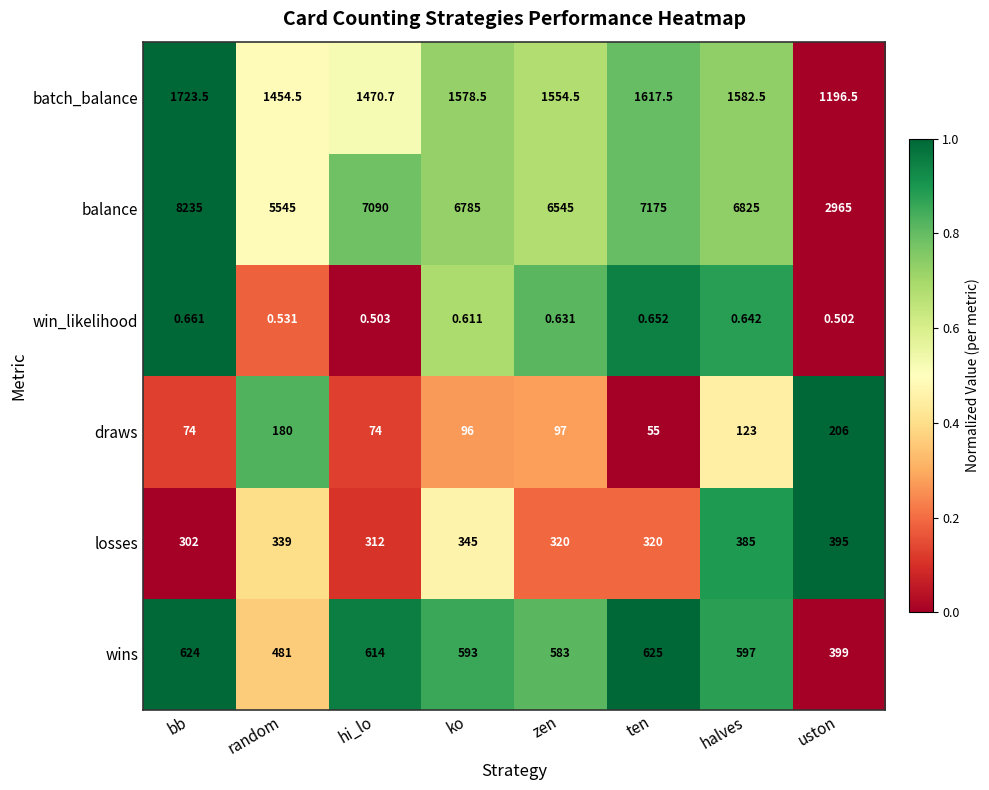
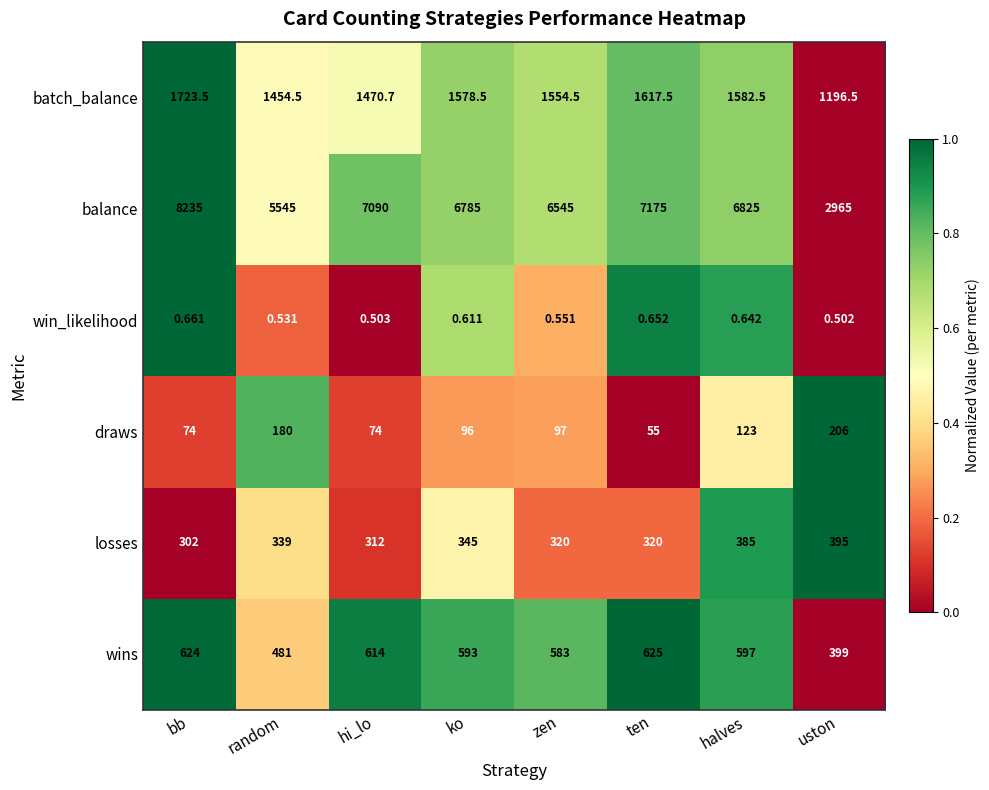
  {
    "batch_balance": {
      "bb": 1723.5,
      "random": 1454.5,
      "hi_lo": 1470.7,
      "ko": 1578.5,
      "zen": 1554.5,
      "ten": 1617.5,
      "halves": 1582.5,
      "uston": 1196.5
    },
    "balance": {
      "bb": 8235,
      "random": 5545,
      "hi_lo": 7090,
      "ko": 6785,
      "zen": 6545,
      "ten": 7175,
      "halves": 6825,
      "uston": 2965
    },
    "win_likelihood": {
      "bb": 0.661,
      "random": 0.531,
      "hi_lo": 0.503,
      "ko": 0.611,
-     "zen": 0.631,
+     "zen": 0.551,
      "ten": 0.652,
      "halves": 0.642,
      "uston": 0.502
    },
    "draws": {
      "bb": 74,
      "random": 180,
      "hi_lo": 74,
      "ko": 96,
      "zen": 97,
      "ten": 55,
      "halves": 123,
      "uston": 206
    },
    "losses": {
      "bb": 302,
      "random": 339,
      "hi_lo": 312,
      "ko": 345,
      "zen": 320,
      "ten": 320,
      "halves": 385,
      "uston": 395
    },
    "wins": {
      "bb": 624,
      "random": 481,
      "hi_lo": 614,
      "ko": 593,
      "zen": 583,
      "ten": 625,
      "halves": 597,
      "uston": 399
    }
  }
